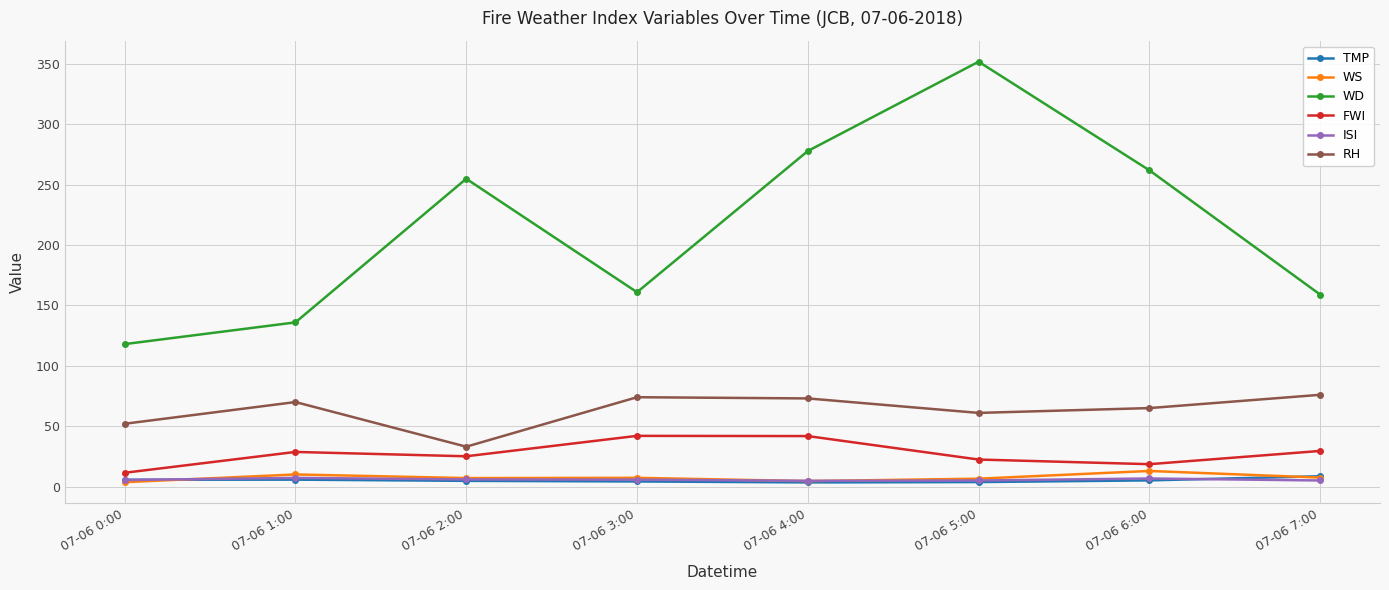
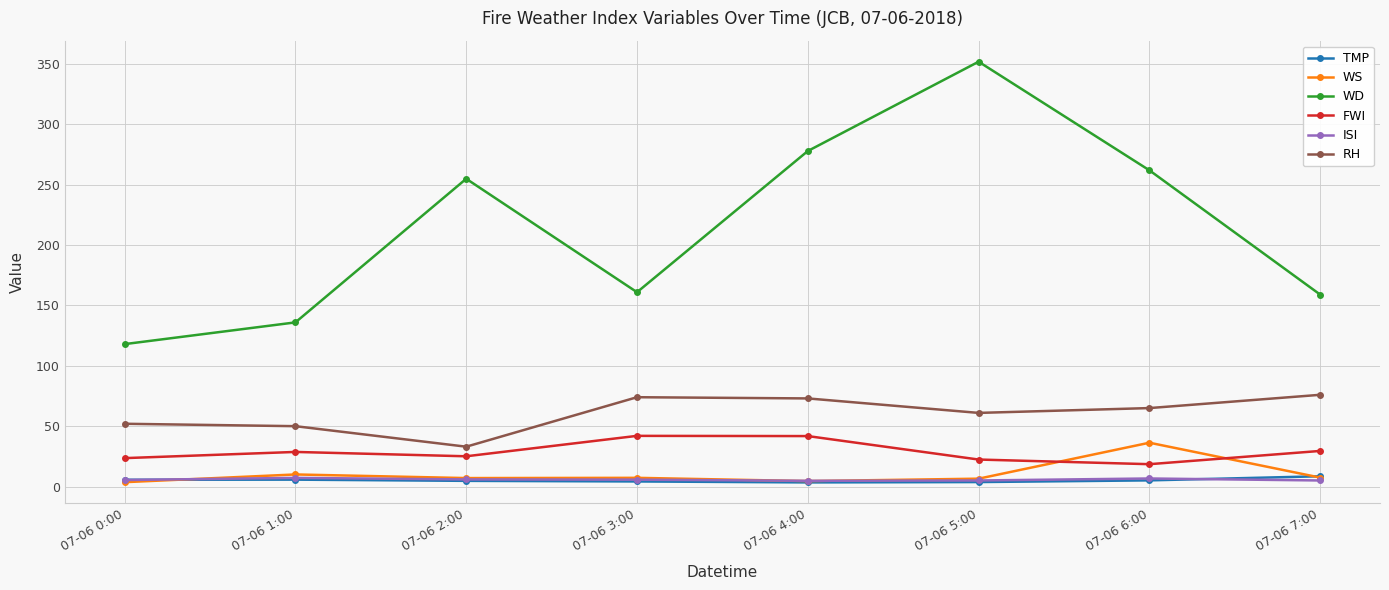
  {
    "WS": {
      "07-06 1:00": 10,
-     "07-06 6:00": 13
+     "07-06 6:00": 36
    },
    "WD": {
      "07-06 0:00": 118,
      "07-06 1:00": 136,
      "07-06 2:00": 255,
      "07-06 3:00": 161,
      "07-06 4:00": 278,
      "07-06 5:00": 352,
      "07-06 6:00": 262,
      "07-06 7:00": 159
    },
    "FWI": {
-     "07-06 0:00": 11,
+     "07-06 0:00": 24,
      "07-06 1:00": 29,
      "07-06 2:00": 25,
      "07-06 3:00": 42,
      "07-06 4:00": 42,
      "07-06 5:00": 22,
      "07-06 6:00": 19,
      "07-06 7:00": 29
    },
    "ISI": {
      "07-06 7:00": 5
    },
    "RH": {
      "07-06 0:00": 52,
-     "07-06 1:00": 70,
+     "07-06 1:00": 50,
      "07-06 2:00": 33,
      "07-06 3:00": 74,
      "07-06 4:00": 73,
      "07-06 5:00": 61,
      "07-06 6:00": 65,
      "07-06 7:00": 76
    }
  }
